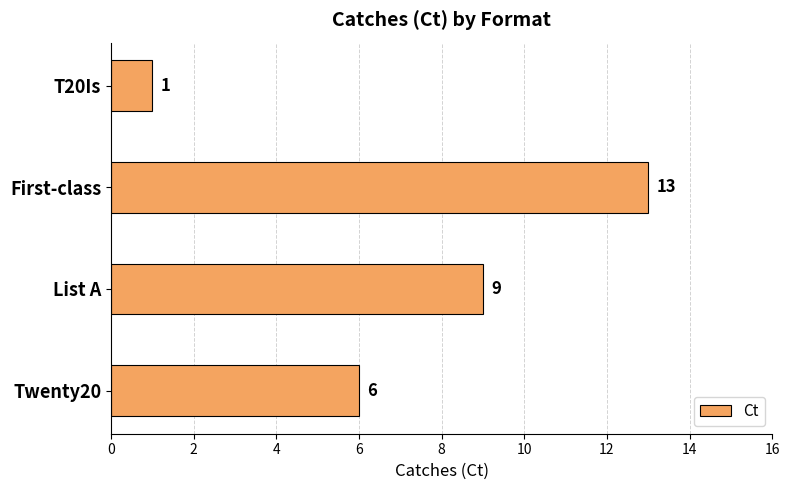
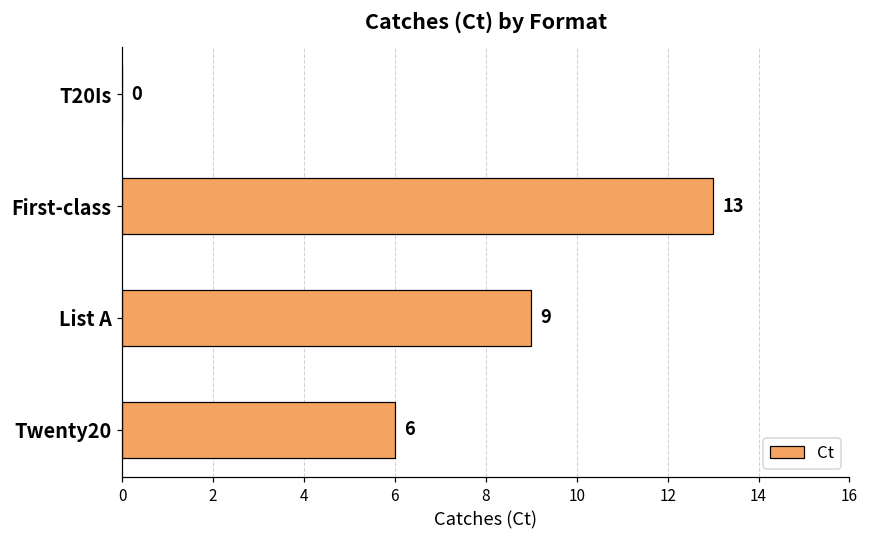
  {
-   "T20Is": 1,
+   "T20Is": 0,
    "First-class": 13,
    "List A": 9,
    "Twenty20": 6
  }
